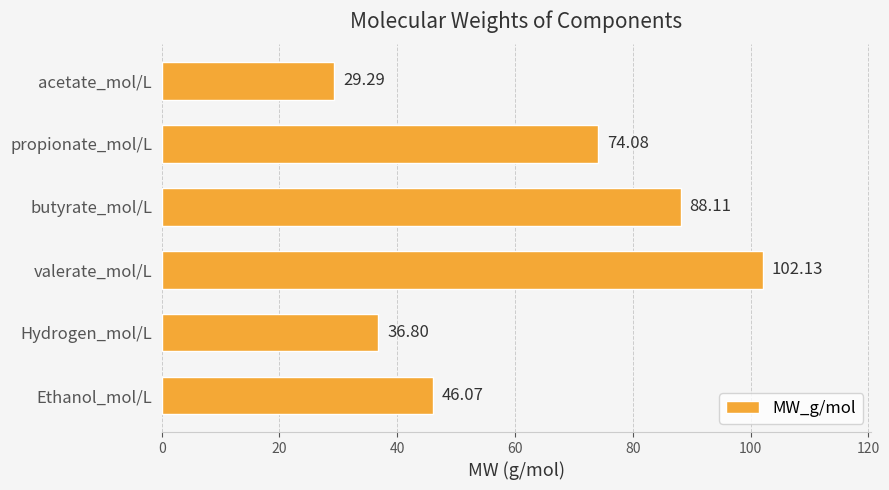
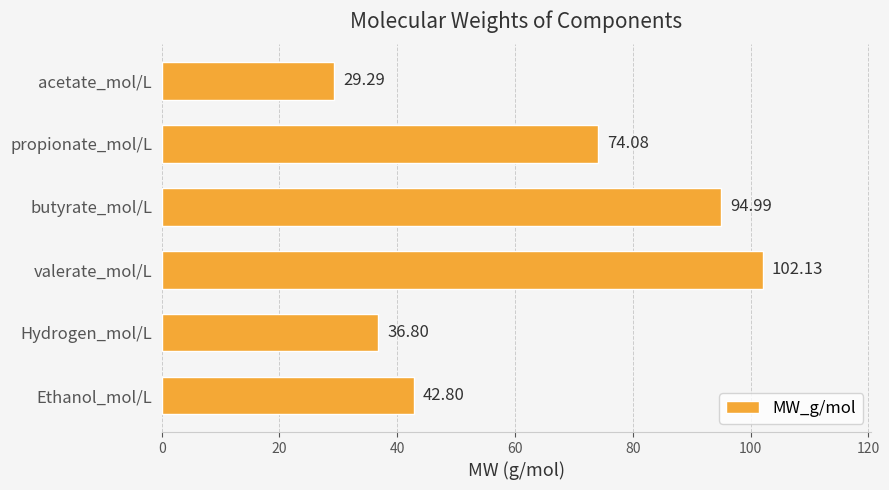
  {
    "acetate_mol/L": 29.29,
    "propionate_mol/L": 74.08,
-   "butyrate_mol/L": 88.11,
+   "butyrate_mol/L": 94.99,
    "valerate_mol/L": 102.13,
    "Hydrogen_mol/L": 36.80,
-   "Ethanol_mol/L": 46.07
+   "Ethanol_mol/L": 42.80
  }
